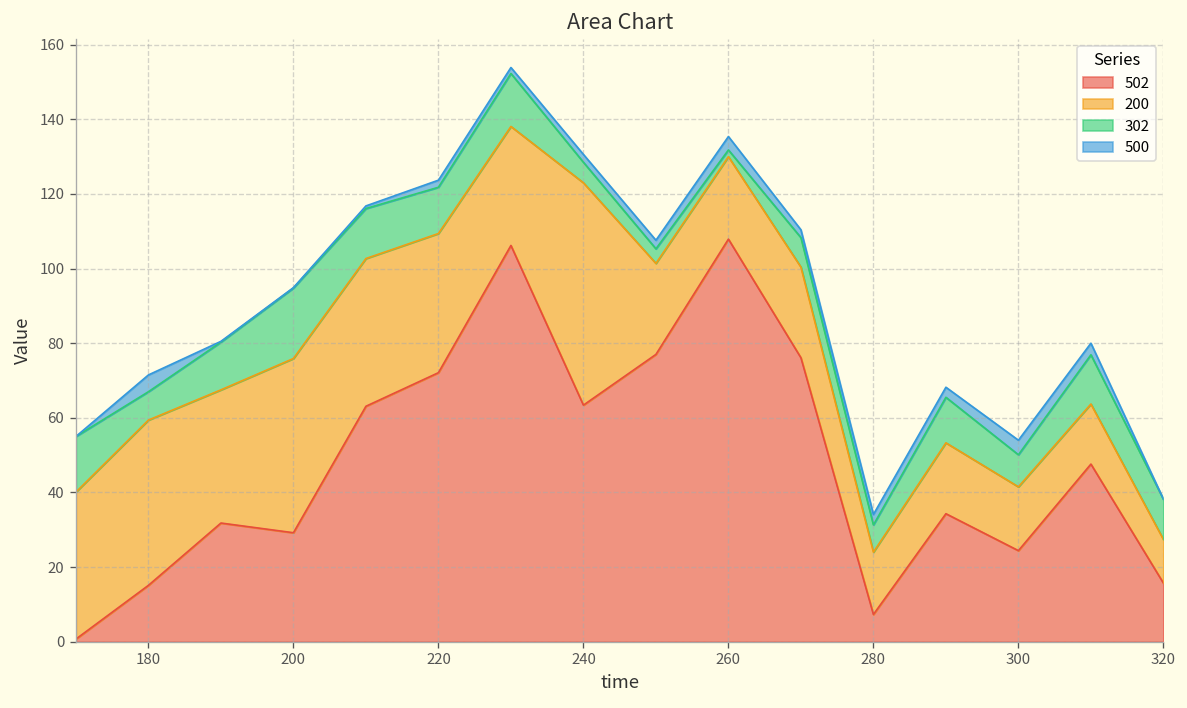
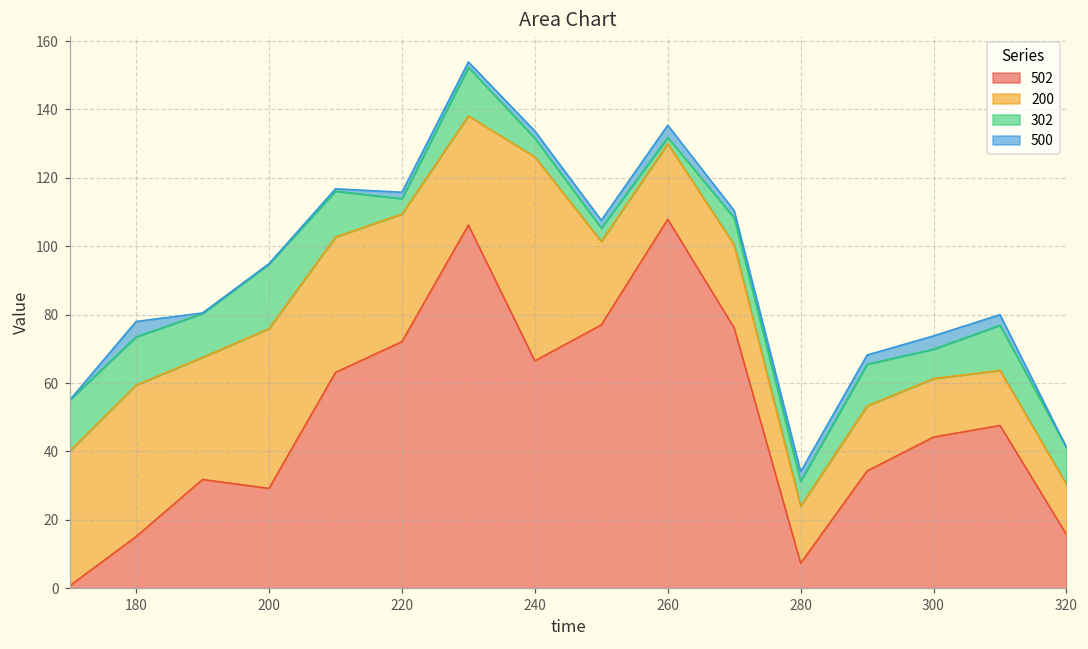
  {
    "502": {
      "180": 15,
      "200": 29,
      "220": 72,
-     "240": 63,
+     "240": 67,
      "260": 108,
      "280": 7,
-     "300": 24,
+     "300": 44,
      "320": 16
    },
    "200": {
      "180": 44,
      "200": 47,
      "220": 37,
      "240": 60,
      "260": 22,
      "280": 17,
      "300": 17,
-     "320": 12
+     "320": 15
    },
    "302": {
-     "180": 8,
-     "220": 12,
+     "180": 14,
+     "220": 5,
      "240": 6,
      "260": 2,
      "280": 7,
      "300": 9
    },
    "500": {
      "180": 5,
      "220": 2,
      "240": 2,
      "260": 4,
      "280": 3,
      "300": 4
    }
  }
